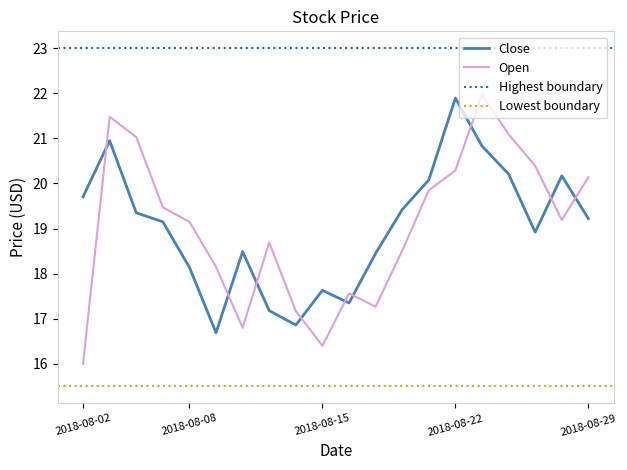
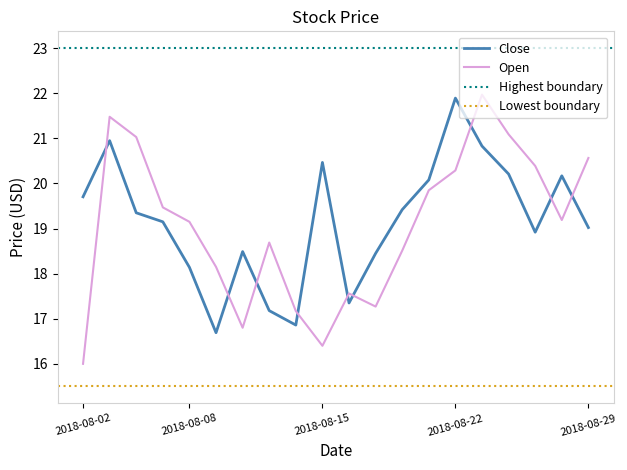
  {
    "Close": {
      "2018-08-02": 19.7,
      "2018-08-08": 18.1,
-     "2018-08-15": 17.6,
+     "2018-08-15": 20.5,
      "2018-08-22": 21.9,
-     "2018-08-29": 19.2
+     "2018-08-29": 19.0
    },
    "Open": {
      "2018-08-02": 16.0,
      "2018-08-08": 19.1,
      "2018-08-15": 16.4,
      "2018-08-22": 20.3,
-     "2018-08-29": 20.1
+     "2018-08-29": 20.6
    }
  }
